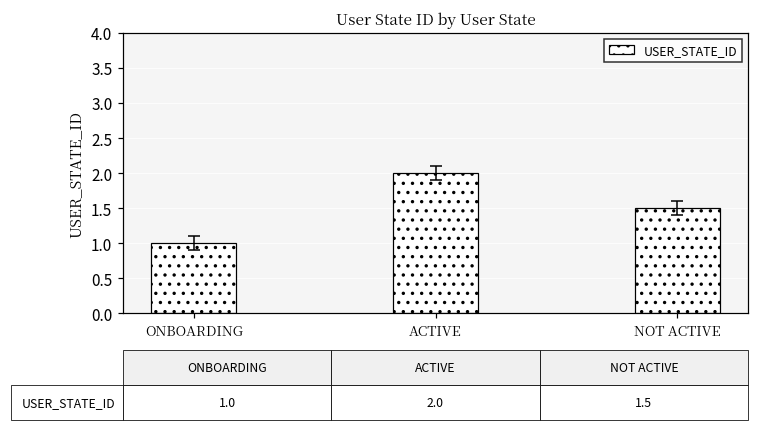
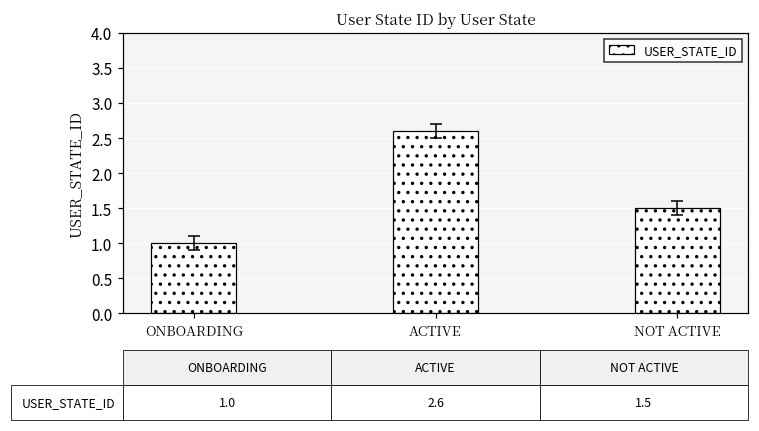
  {
    "USER_STATE_ID": {
-     "ACTIVE": 2.0
+     "ACTIVE": 2.6
    }
  }
